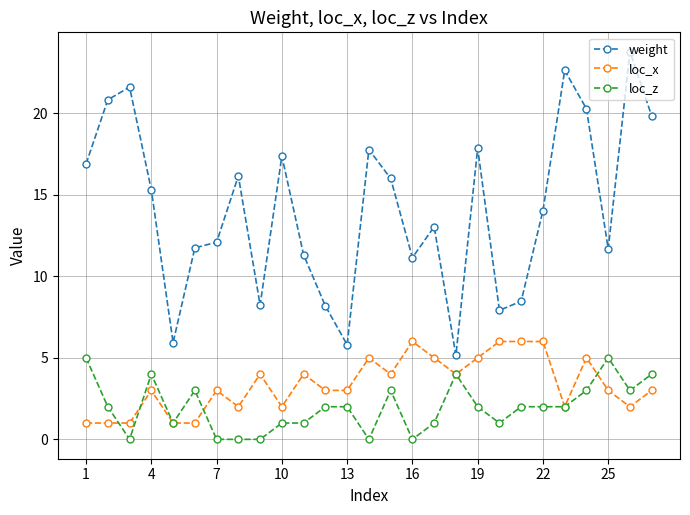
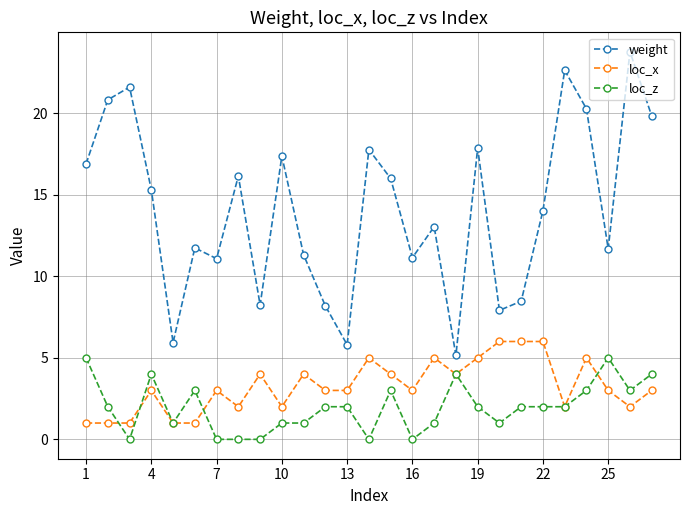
  {
    "weight": {
      "1": 16.9,
      "4": 15.3,
-     "7": 12.1,
+     "7": 11.1,
      "10": 17.4,
      "13": 5.8,
      "16": 11.1,
      "19": 17.9,
      "22": 14.0,
      "25": 11.7
    },
    "loc_x": {
      "1": 1,
      "4": 3,
      "7": 3,
      "10": 2,
      "13": 3,
-     "16": 6,
+     "16": 3,
      "19": 5,
      "22": 6,
      "25": 3
    },
    "loc_z": {
      "1": 5.0,
      "4": 4.0,
      "7": 0.0,
      "10": 1.0,
      "13": 2.0,
      "16": 0.0,
      "19": 2.0,
      "22": 2.0,
      "25": 5.0
    }
  }
